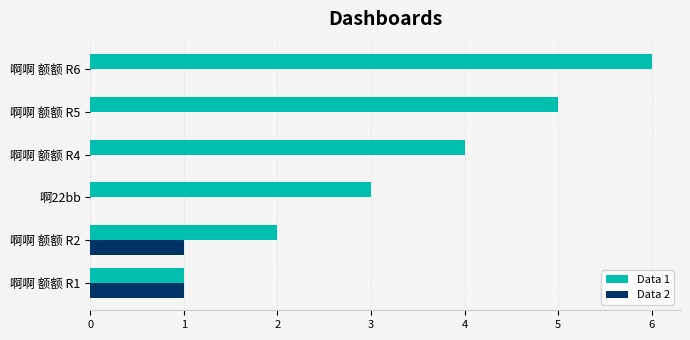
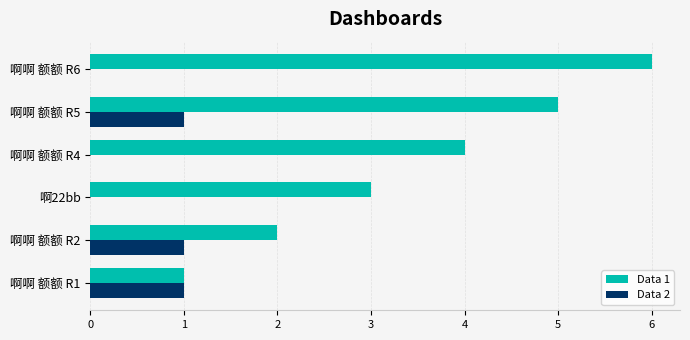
  {
    "Data 1": {
      "啊啊 额额 R6": 6,
      "啊啊 额额 R5": 5,
      "啊啊 额额 R4": 4,
      "啊22bb": 3,
      "啊啊 额额 R2": 2,
      "啊啊 额额 R1": 1
    },
    "Data 2": {
      "啊啊 额额 R6": 0,
-     "啊啊 额额 R5": 0,
+     "啊啊 额额 R5": 1,
      "啊啊 额额 R4": 0,
      "啊22bb": 0,
      "啊啊 额额 R2": 1,
      "啊啊 额额 R1": 1
    }
  }
